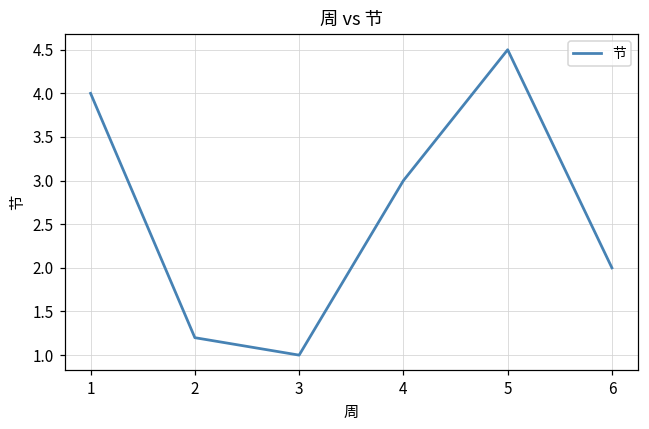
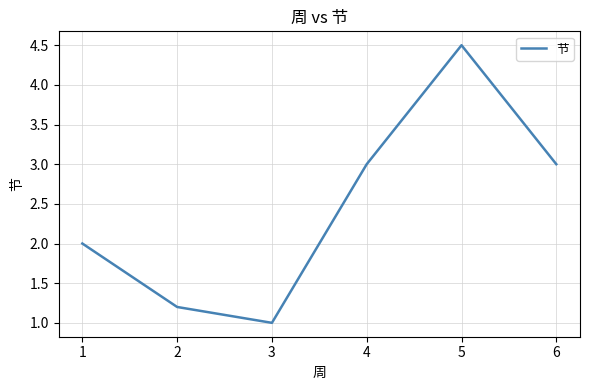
  {
-   "1": 4,
+   "1": 2,
    "2": 1.2,
    "3": 1,
    "4": 3,
    "5": 4.5,
-   "6": 2
+   "6": 3
  }
